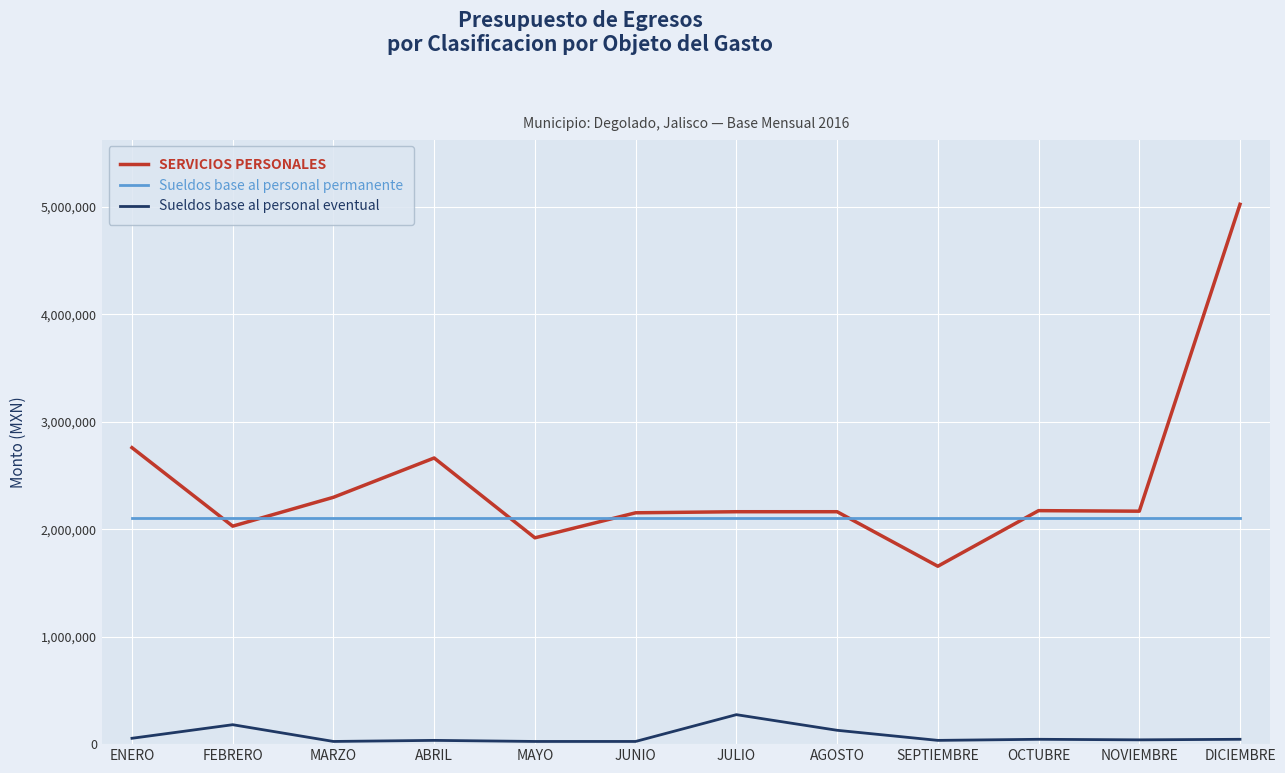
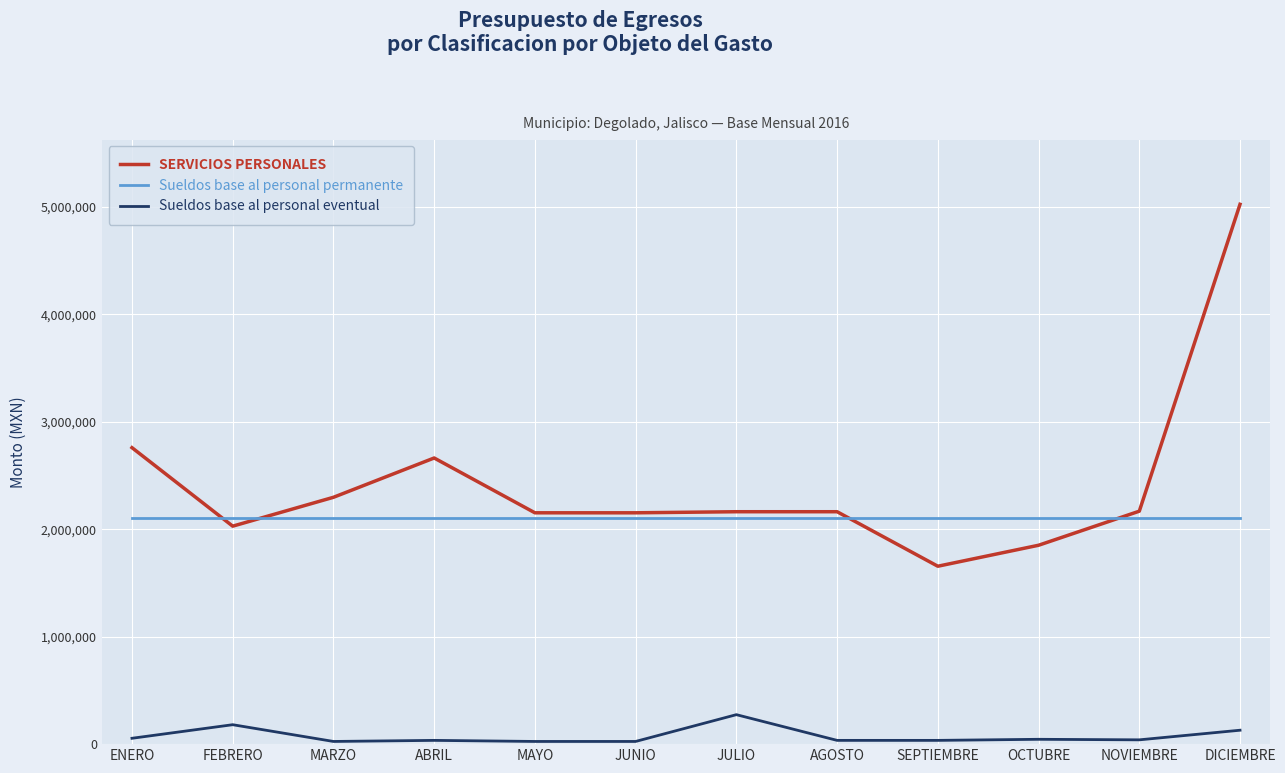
  {
    "SERVICIOS PERSONALES": {
      "ENERO": "2,760,000",
      "FEBRERO": "2,030,000",
      "MARZO": "2,300,000",
      "ABRIL": "2,660,000",
-     "MAYO": "1,920,000",
+     "MAYO": "2,150,000",
      "JUNIO": "2,150,000",
      "JULIO": "2,160,000",
      "AGOSTO": "2,160,000",
      "SEPTIEMBRE": "1,660,000",
-     "OCTUBRE": "2,170,000",
+     "OCTUBRE": "1,850,000",
      "NOVIEMBRE": "2,170,000",
      "DICIEMBRE": "5,020,000"
    },
    "Sueldos base al personal permanente": {
      "ENERO": "2,100,000",
      "FEBRERO": "2,100,000",
      "MARZO": "2,100,000",
      "ABRIL": "2,100,000",
      "MAYO": "2,100,000",
      "JUNIO": "2,100,000",
      "JULIO": "2,100,000",
      "AGOSTO": "2,100,000",
      "SEPTIEMBRE": "2,100,000",
      "OCTUBRE": "2,100,000",
      "NOVIEMBRE": "2,100,000",
      "DICIEMBRE": "2,100,000"
    },
    "Sueldos base al personal eventual": {
      "ENERO": "50,000",
      "FEBRERO": "180,000",
      "MARZO": "30,000",
      "ABRIL": "40,000",
      "MAYO": "30,000",
      "JUNIO": "30,000",
      "JULIO": "270,000",
-     "AGOSTO": "130,000",
+     "AGOSTO": "40,000",
      "SEPTIEMBRE": "40,000",
      "OCTUBRE": "50,000",
      "NOVIEMBRE": "40,000",
-     "DICIEMBRE": "50,000"
+     "DICIEMBRE": "130,000"
    }
  }
